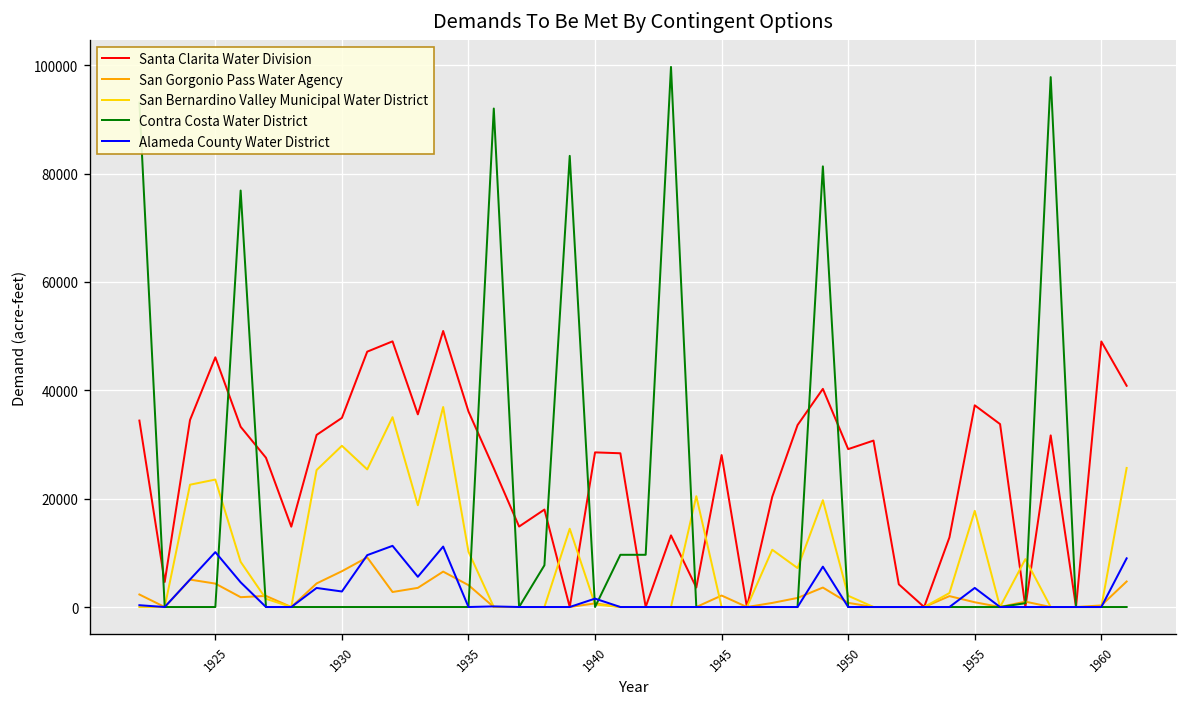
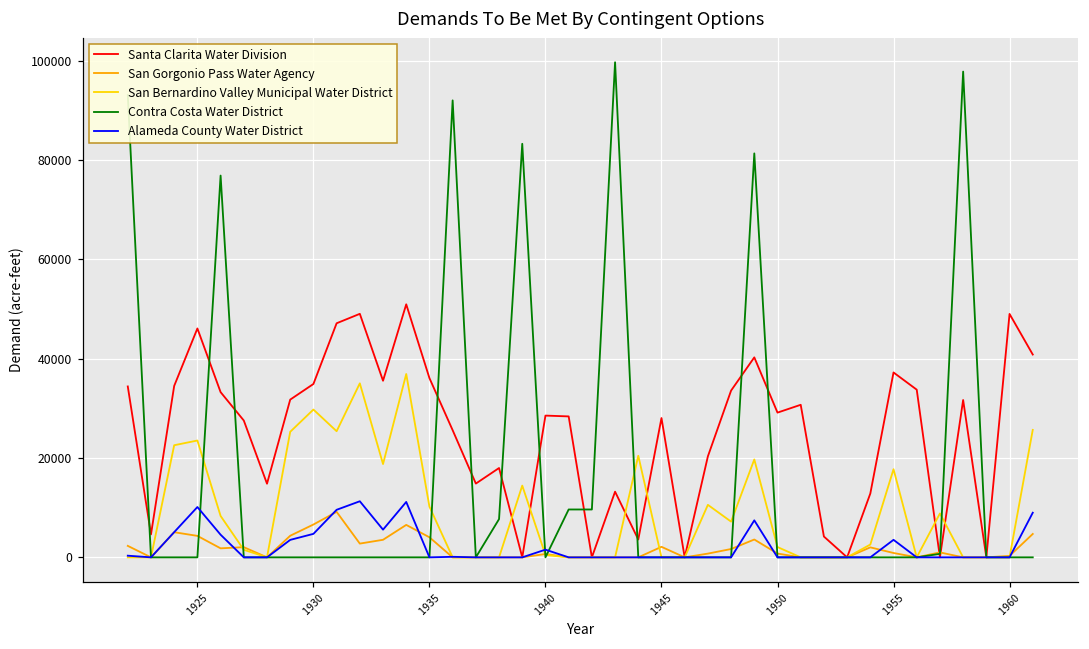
  {
    "Santa Clarita Water Division": {
      "1925": 46000,
      "1930": 35000,
      "1935": 36000,
      "1940": 29000,
      "1945": 28000,
      "1950": 29000,
      "1955": 37000,
      "1960": 49000
    },
    "Contra Costa Water District": {
      "1925": 0,
      "1930": 0,
      "1955": 0
    },
    "Alameda County Water District": {
      "1925": 10000,
-     "1930": 3000,
+     "1930": 5000,
      "1940": 2000,
      "1955": 4000
    }
  }
